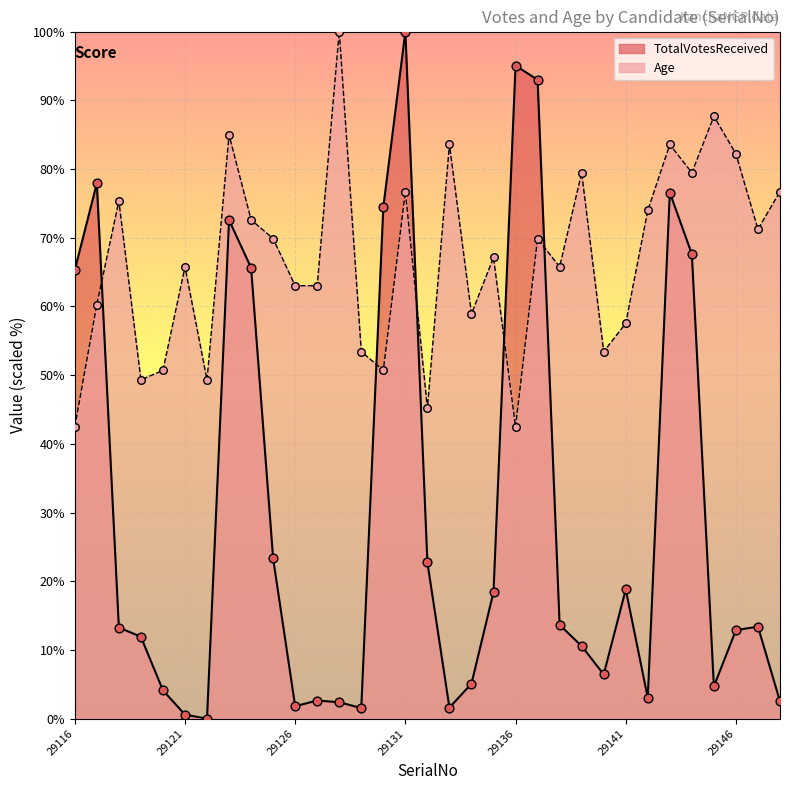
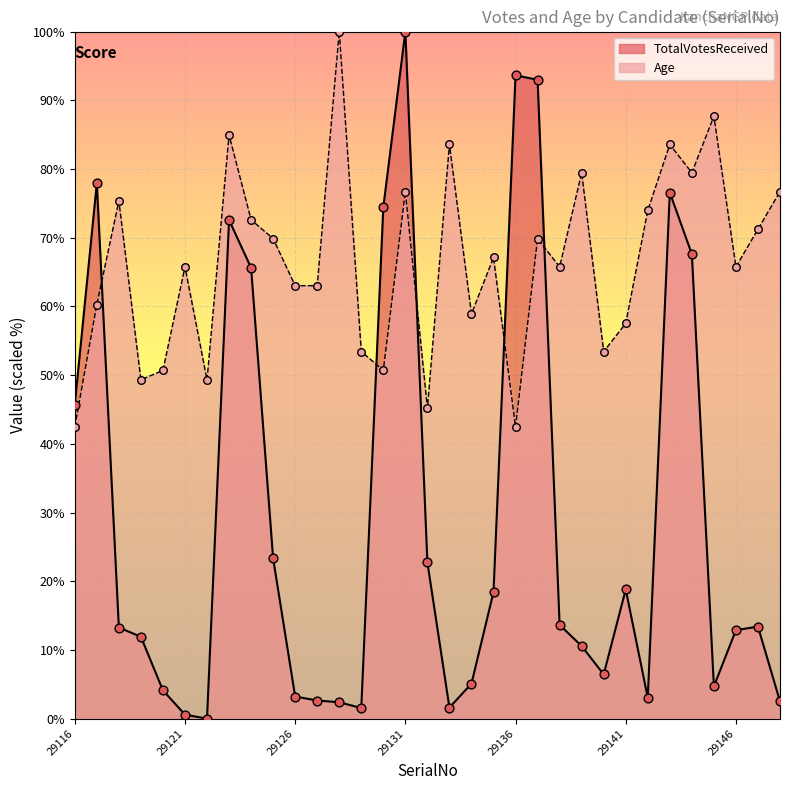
  {
    "TotalVotesReceived": {
-     "29116": "65%",
+     "29116": "46%",
      "29121": "1%",
-     "29126": "2%",
+     "29126": "3%",
      "29131": "100%",
-     "29136": "95%",
+     "29136": "94%",
      "29141": "19%",
      "29146": "13%"
    },
    "Age": {
      "29116": "42%",
      "29121": "66%",
      "29126": "63%",
      "29131": "77%",
      "29136": "42%",
      "29141": "58%",
-     "29146": "82%"
+     "29146": "66%"
    }
  }
